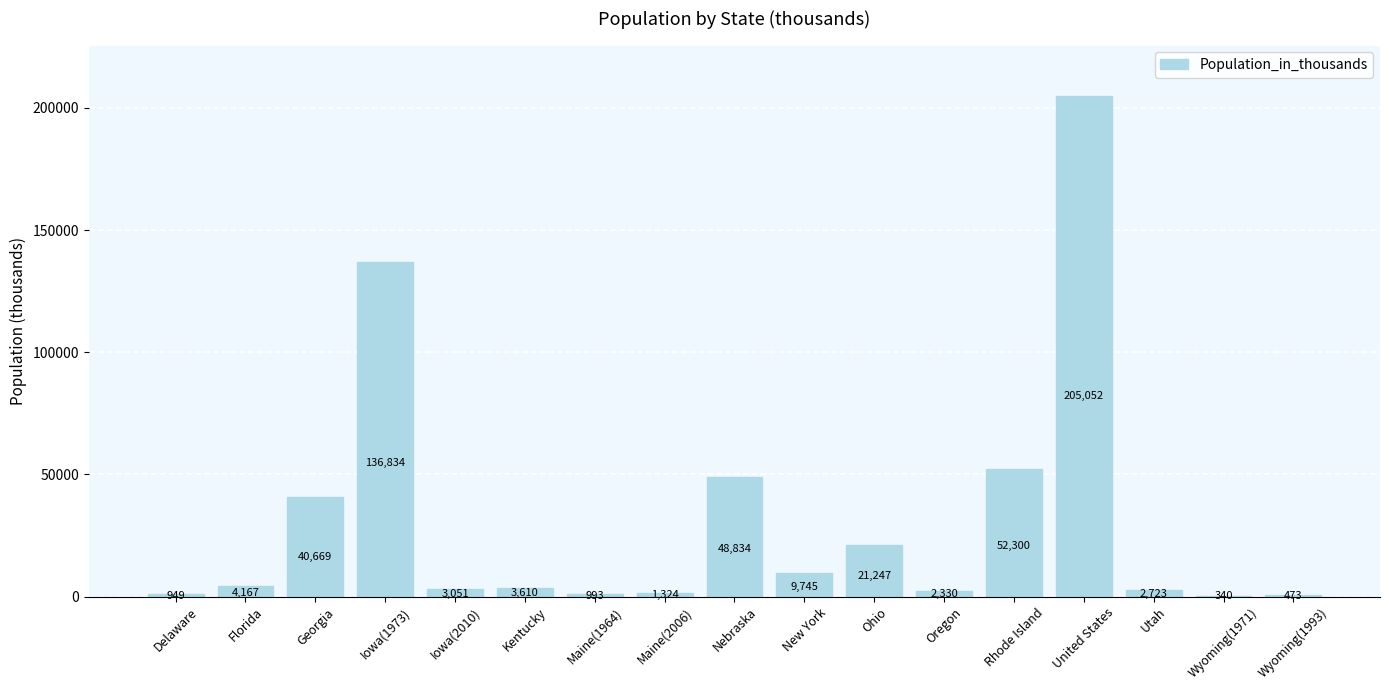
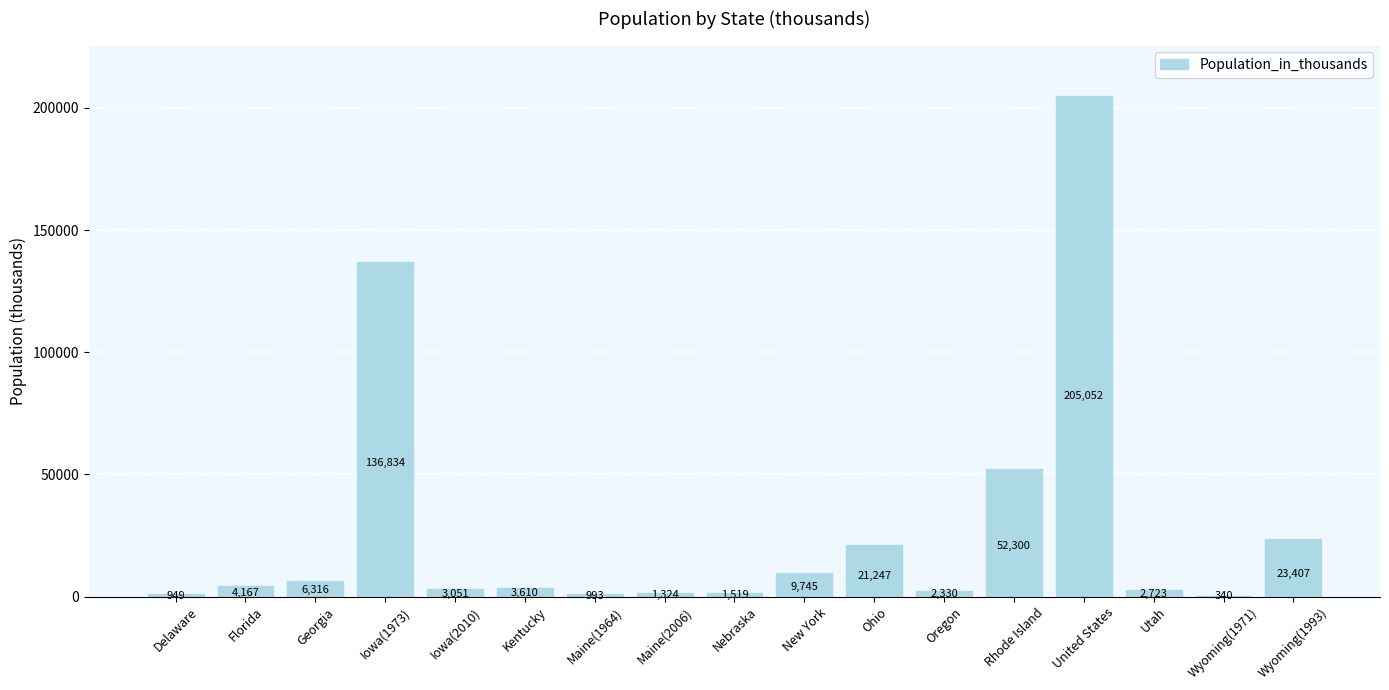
  {
    "Delaware": "949",
    "Florida": "4,167",
-   "Georgia": "40,669",
+   "Georgia": "6,316",
    "Iowa(1973)": "136,834",
    "Iowa(2010)": "3,051",
    "Kentucky": "3,610",
    "Maine(1964)": "993",
    "Maine(2006)": "1,324",
-   "Nebraska": "48,834",
+   "Nebraska": "1,519",
    "New York": "9,745",
    "Ohio": "21,247",
    "Oregon": "2,330",
    "Rhode Island": "52,300",
    "United States": "205,052",
    "Utah": "2,723",
    "Wyoming(1971)": "340",
-   "Wyoming(1993)": "473"
+   "Wyoming(1993)": "23,407"
  }
